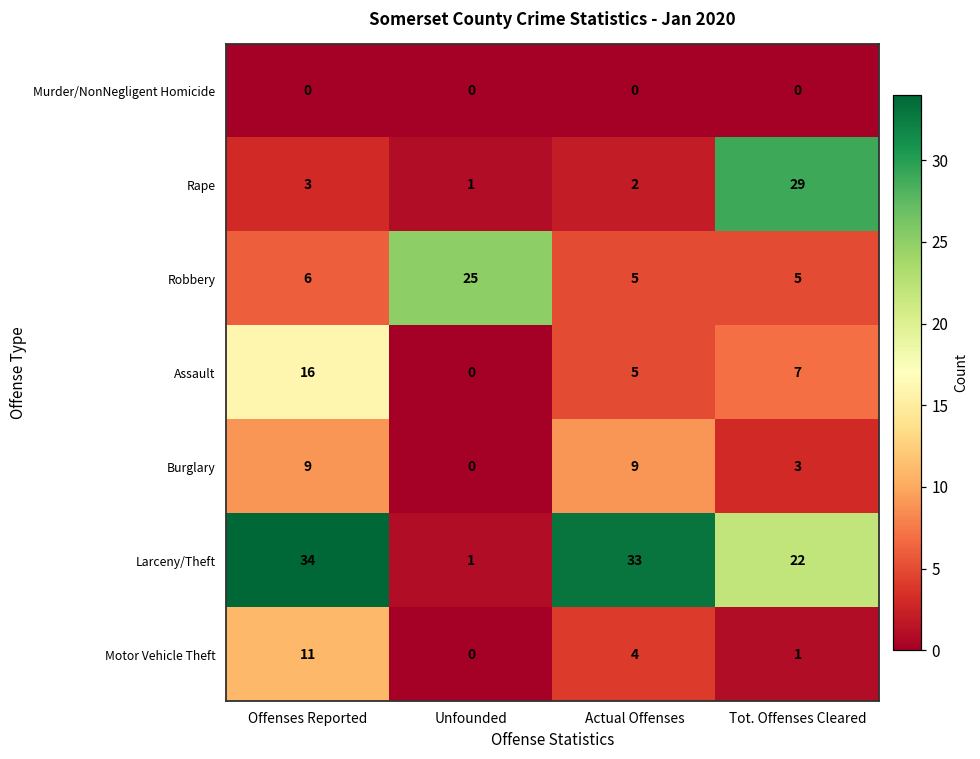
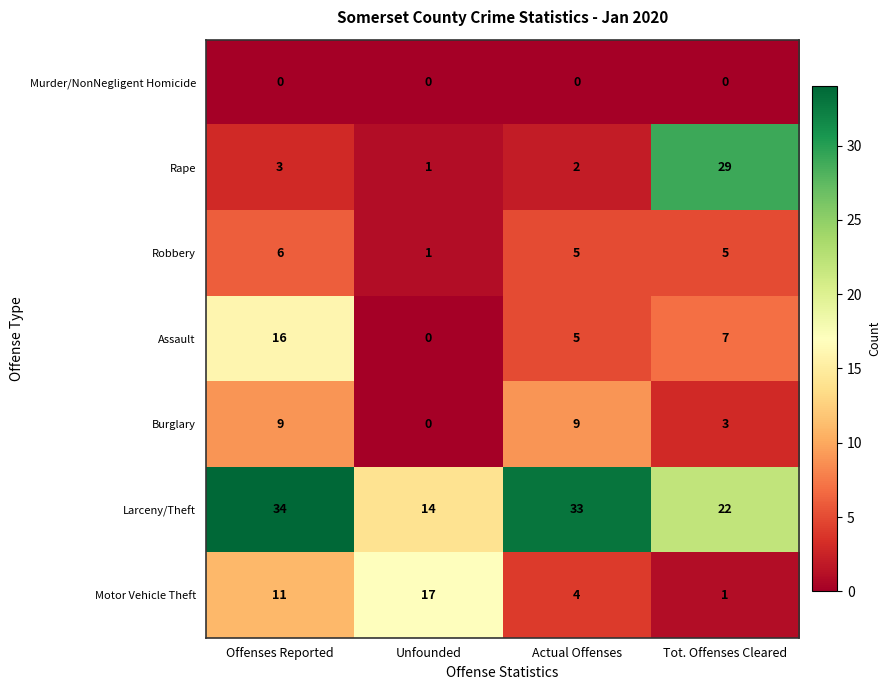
  {
    "Murder/NonNegligent Homicide": {
      "Offenses Reported": 0,
      "Unfounded": 0,
      "Actual Offenses": 0,
      "Tot. Offenses Cleared": 0
    },
    "Rape": {
      "Offenses Reported": 3,
      "Unfounded": 1,
      "Actual Offenses": 2,
      "Tot. Offenses Cleared": 29
    },
    "Robbery": {
      "Offenses Reported": 6,
-     "Unfounded": 25,
+     "Unfounded": 1,
      "Actual Offenses": 5,
      "Tot. Offenses Cleared": 5
    },
    "Assault": {
      "Offenses Reported": 16,
      "Unfounded": 0,
      "Actual Offenses": 5,
      "Tot. Offenses Cleared": 7
    },
    "Burglary": {
      "Offenses Reported": 9,
      "Unfounded": 0,
      "Actual Offenses": 9,
      "Tot. Offenses Cleared": 3
    },
    "Larceny/Theft": {
      "Offenses Reported": 34,
-     "Unfounded": 1,
+     "Unfounded": 14,
      "Actual Offenses": 33,
      "Tot. Offenses Cleared": 22
    },
    "Motor Vehicle Theft": {
      "Offenses Reported": 11,
-     "Unfounded": 0,
+     "Unfounded": 17,
      "Actual Offenses": 4,
      "Tot. Offenses Cleared": 1
    }
  }
